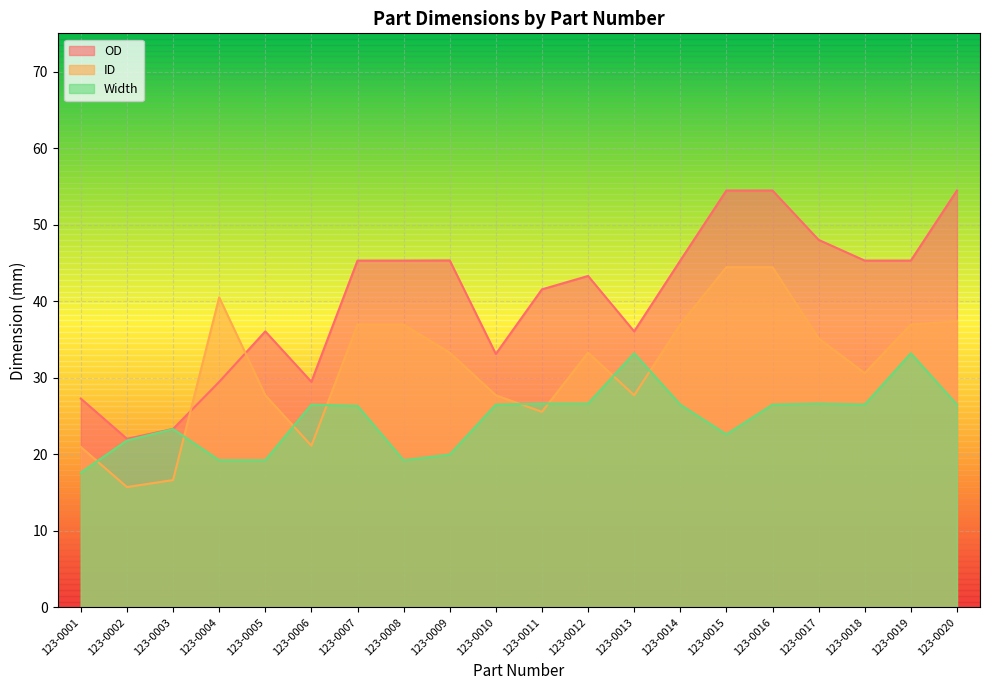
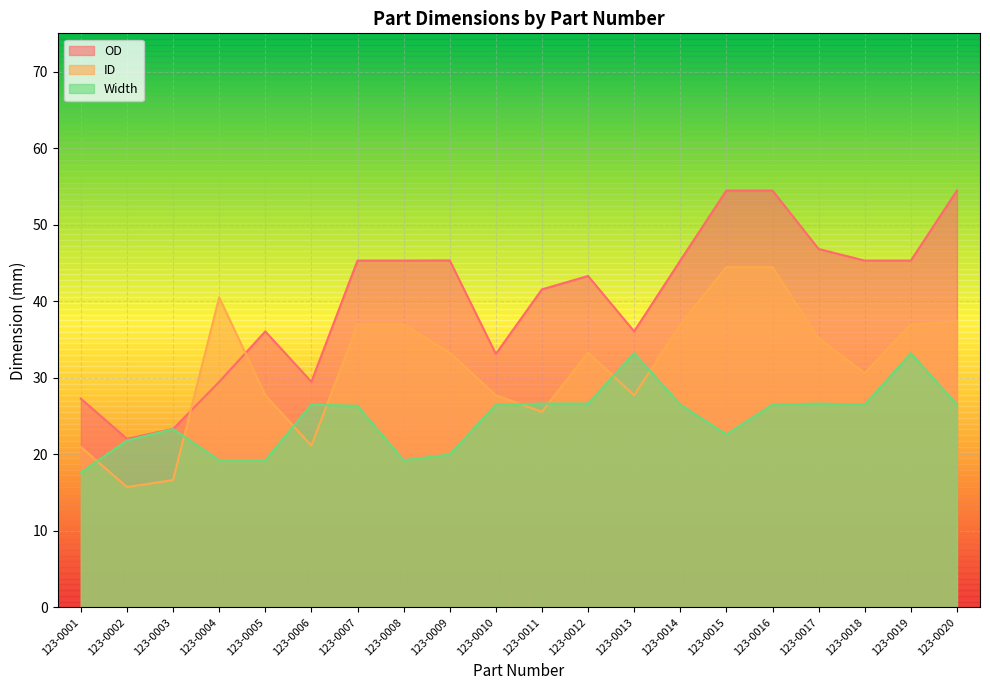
  {
    "OD": {
      "123-0001": 27,
      "123-0004": 29,
      "123-0005": 36,
      "123-0006": 29,
      "123-0007": 45,
      "123-0008": 45,
      "123-0009": 45,
      "123-0010": 33,
      "123-0011": 42,
      "123-0012": 43,
      "123-0013": 36,
      "123-0014": 45,
      "123-0015": 54,
      "123-0016": 54,
-     "123-0017": 48,
+     "123-0017": 47,
      "123-0018": 45,
      "123-0019": 45,
      "123-0020": 54
    },
    "ID": {
      "123-0001": 21,
      "123-0002": 16,
      "123-0003": 17,
      "123-0004": 41,
      "123-0005": 28,
      "123-0006": 21,
      "123-0007": 37,
      "123-0008": 37,
      "123-0009": 33,
      "123-0010": 28,
      "123-0011": 26,
      "123-0012": 33,
      "123-0013": 28,
      "123-0014": 37,
      "123-0015": 44,
      "123-0016": 44,
      "123-0017": 35,
      "123-0018": 31,
      "123-0019": 37,
      "123-0020": 37
    },
    "Width": {
      "123-0001": 18,
      "123-0004": 19,
      "123-0005": 19,
      "123-0006": 26,
      "123-0007": 26,
      "123-0008": 19,
      "123-0009": 20,
      "123-0010": 26,
      "123-0011": 27,
      "123-0012": 27,
      "123-0013": 33,
      "123-0014": 26,
      "123-0015": 23,
      "123-0016": 26,
      "123-0017": 27,
      "123-0018": 26,
      "123-0019": 33,
      "123-0020": 26
    }
  }
